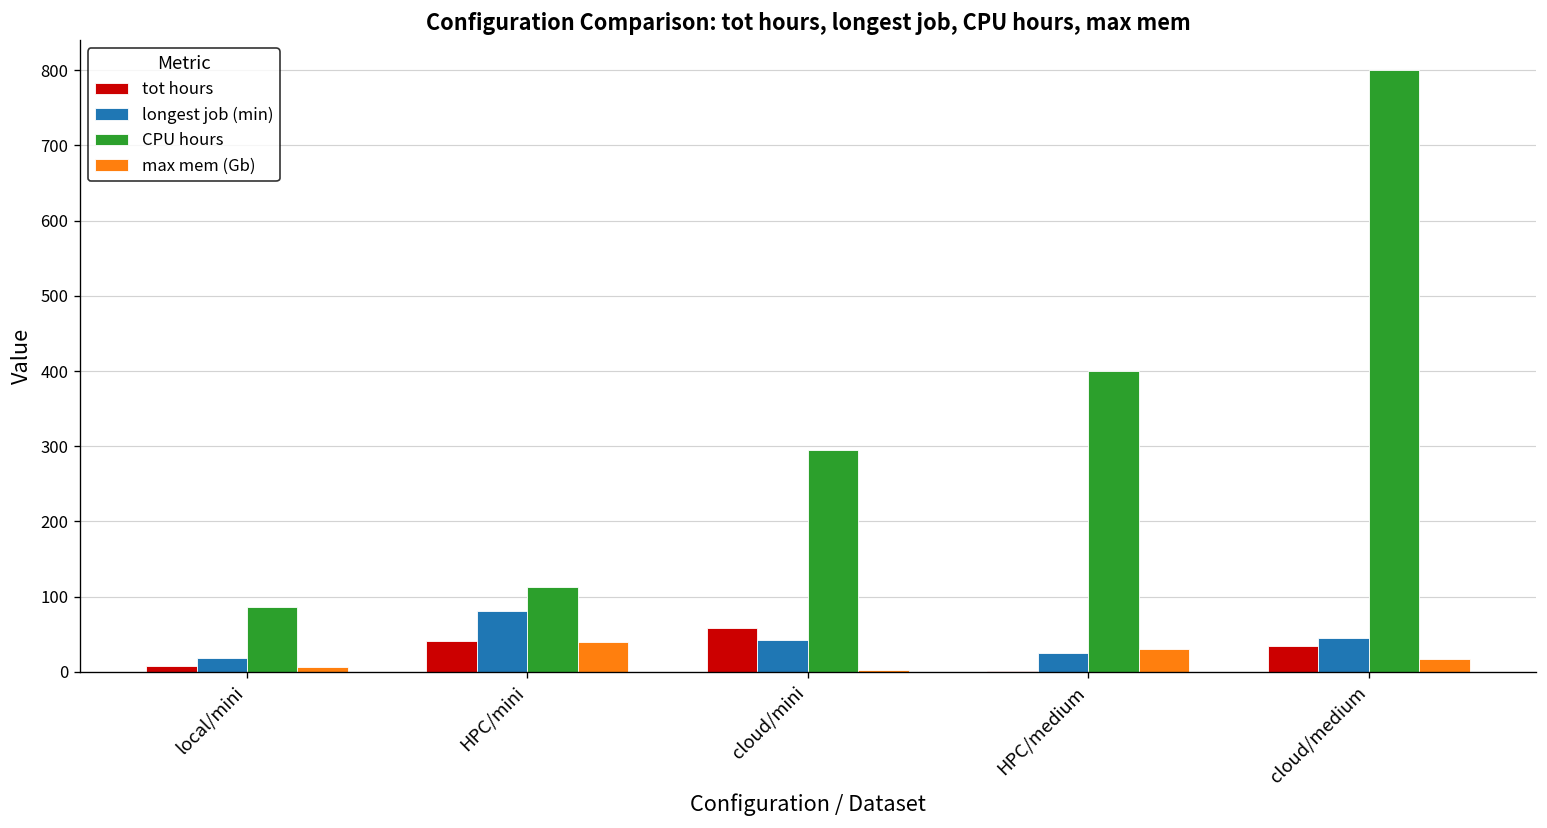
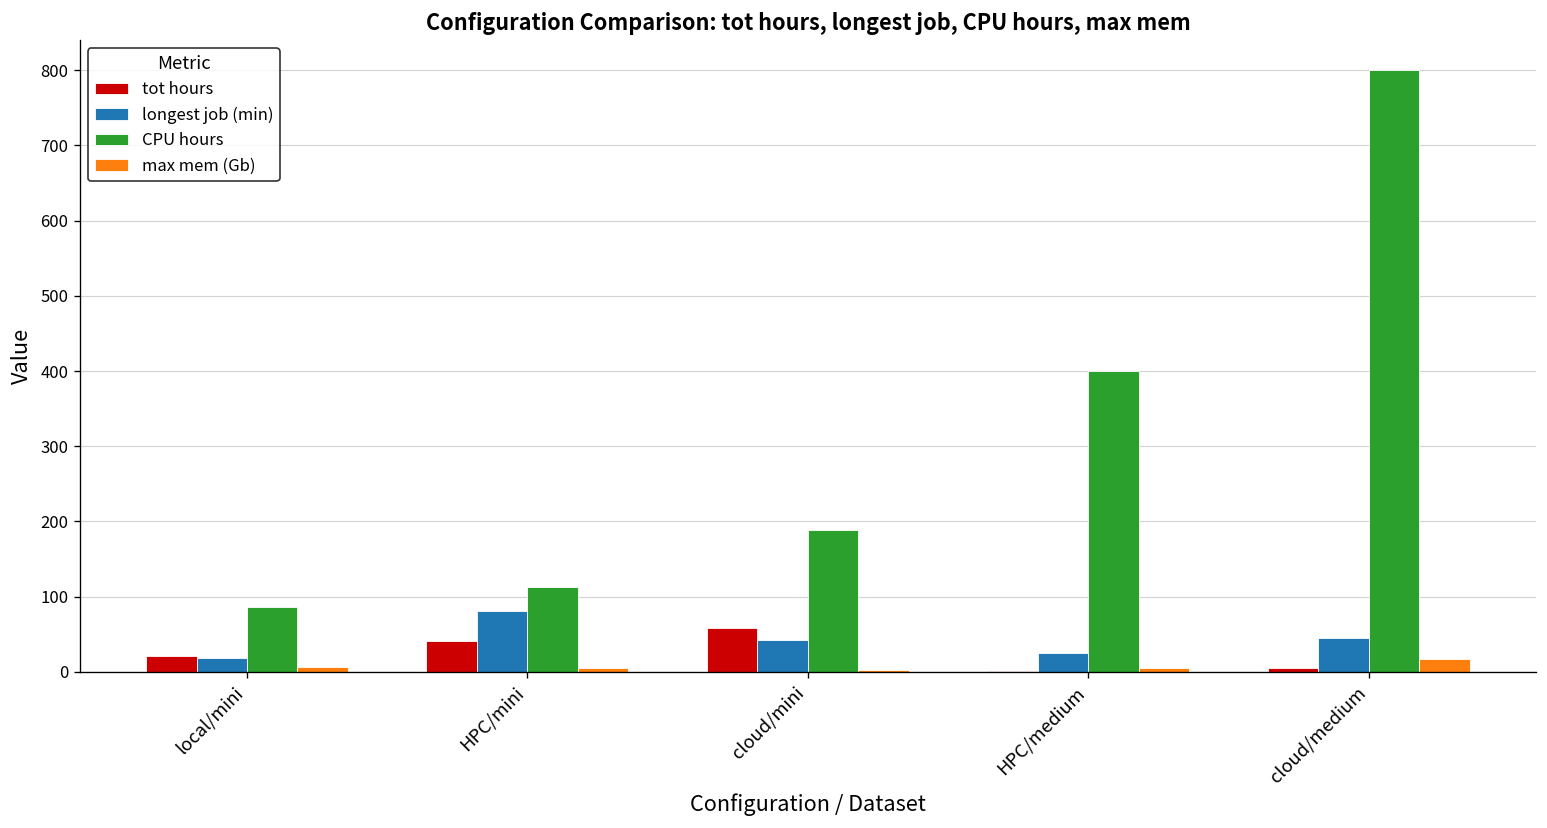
  {
    "tot hours": {
-     "local/mini": 10,
+     "local/mini": 20,
      "HPC/mini": 40,
      "cloud/mini": 60,
-     "cloud/medium": 30
+     "cloud/medium": 0
    },
    "longest job (min)": {
      "local/mini": 20,
      "HPC/mini": 80,
      "cloud/mini": 40,
      "HPC/medium": 30,
      "cloud/medium": 50
    },
    "CPU hours": {
      "local/mini": 90,
      "HPC/mini": 110,
-     "cloud/mini": 300,
+     "cloud/mini": 190,
      "HPC/medium": 400,
      "cloud/medium": 800
    },
    "max mem (Gb)": {
      "local/mini": 10,
-     "HPC/mini": 40,
-     "HPC/medium": 30,
+     "HPC/mini": 10,
+     "HPC/medium": 10,
      "cloud/medium": 20
    }
  }
